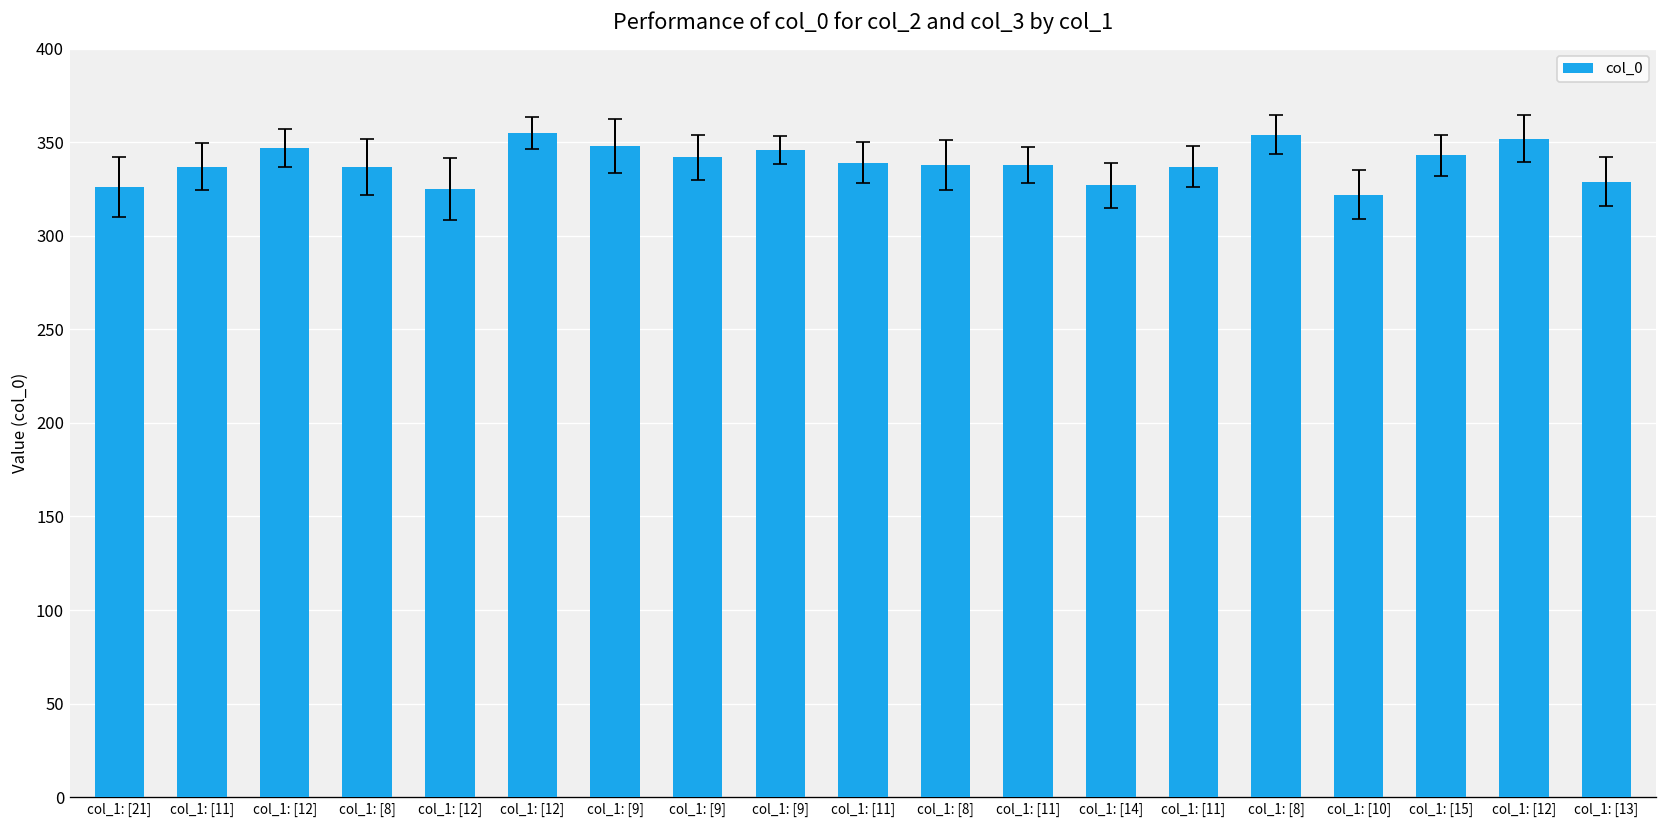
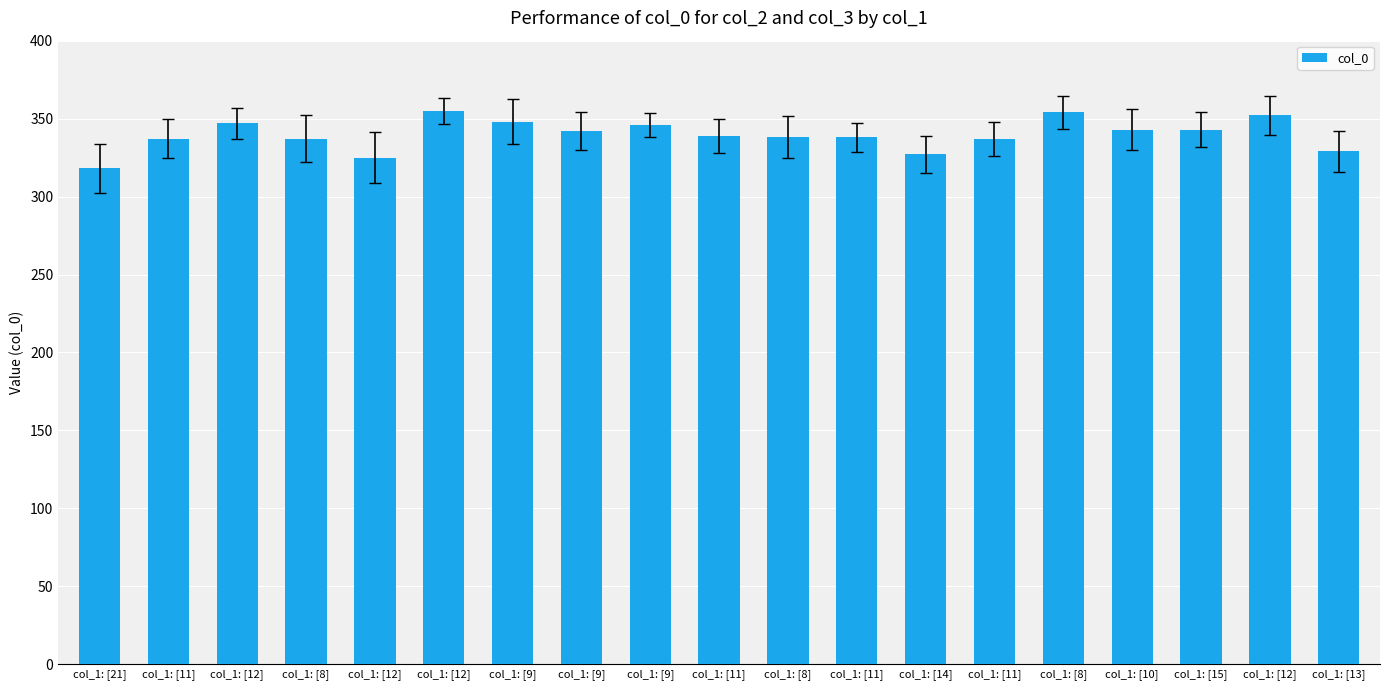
  {
    "col_0": {
-     "col_1: [21]": 326,
+     "col_1: [21]": 318,
      "col_1: [14]": 327,
-     "col_1: [10]": 322,
+     "col_1: [10]": 343,
      "col_1: [15]": 343,
      "col_1: [13]": 329
    }
  }
